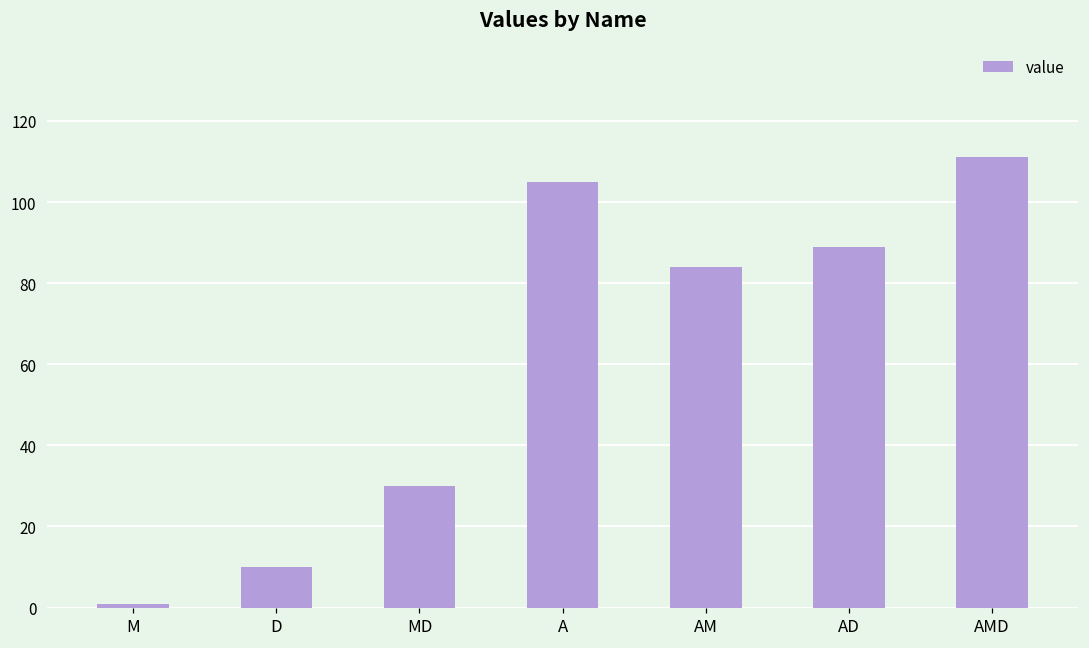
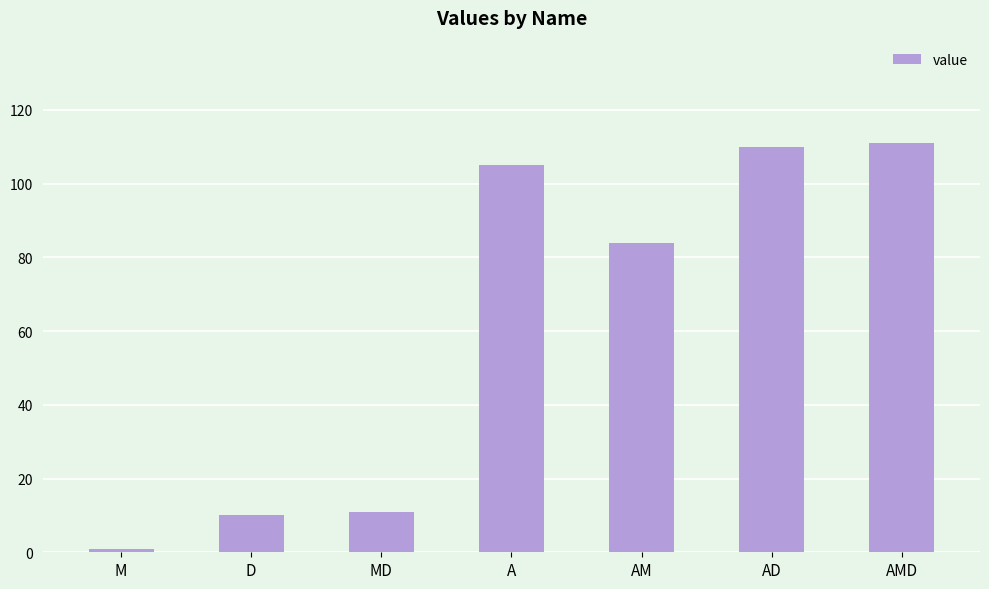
  {
    "M": 1,
    "D": 10,
-   "MD": 30,
+   "MD": 11,
    "A": 105,
    "AM": 84,
-   "AD": 89,
+   "AD": 110,
    "AMD": 111
  }
